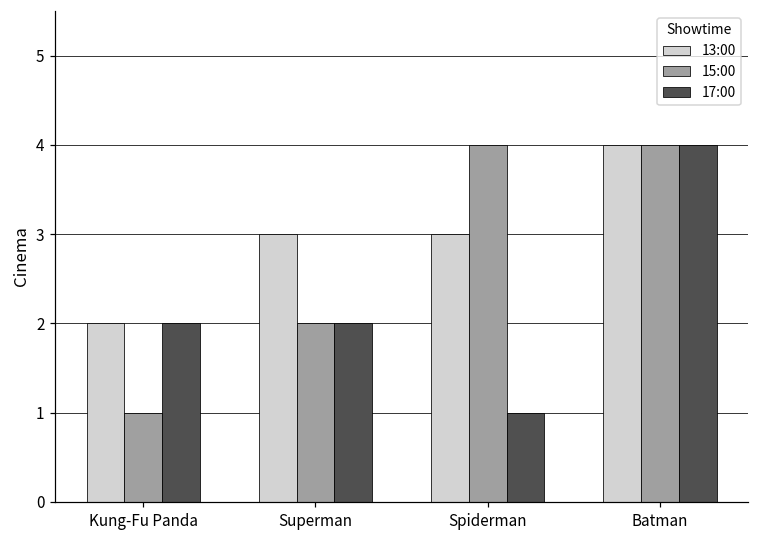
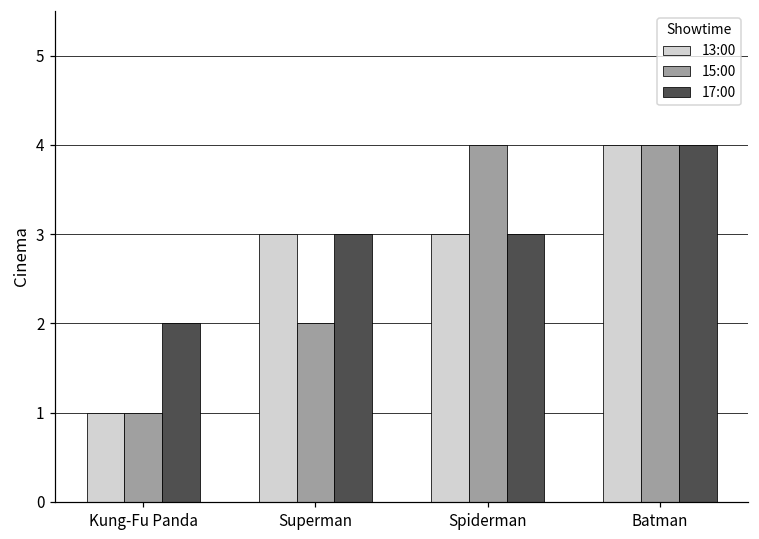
  {
    "13:00": {
-     "Kung-Fu Panda": 2,
+     "Kung-Fu Panda": 1,
      "Superman": 3,
      "Spiderman": 3,
      "Batman": 4
    },
    "15:00": {
      "Kung-Fu Panda": 1,
      "Superman": 2,
      "Spiderman": 4,
      "Batman": 4
    },
    "17:00": {
      "Kung-Fu Panda": 2,
-     "Superman": 2,
-     "Spiderman": 1,
+     "Superman": 3,
+     "Spiderman": 3,
      "Batman": 4
    }
  }
